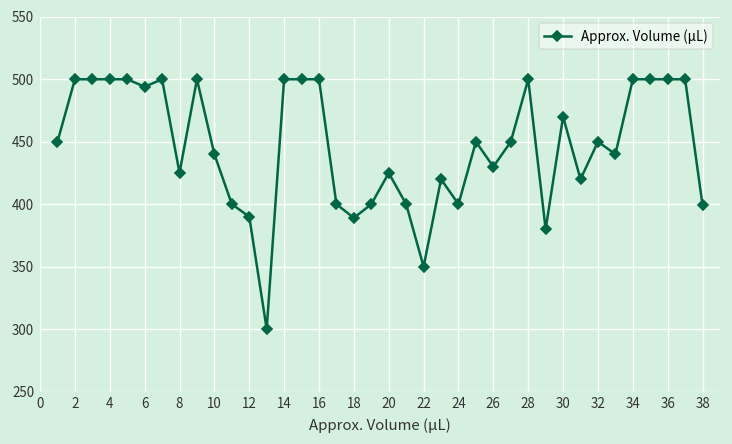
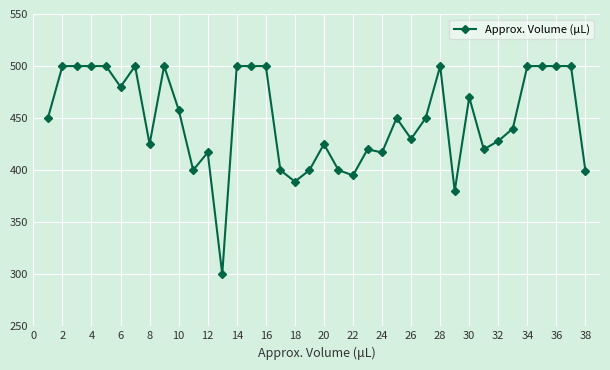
  {
    "2": 500,
    "4": 500,
-   "6": 494,
+   "6": 480,
    "8": 425,
-   "10": 440,
-   "12": 390,
+   "10": 458,
+   "12": 417,
    "14": 500,
    "16": 500,
    "18": 389,
    "20": 425,
-   "22": 350,
-   "24": 400,
+   "22": 395,
+   "24": 417,
    "26": 430,
    "28": 500,
    "30": 470,
-   "32": 450,
+   "32": 428,
    "34": 500,
    "36": 500,
    "38": 399
  }
